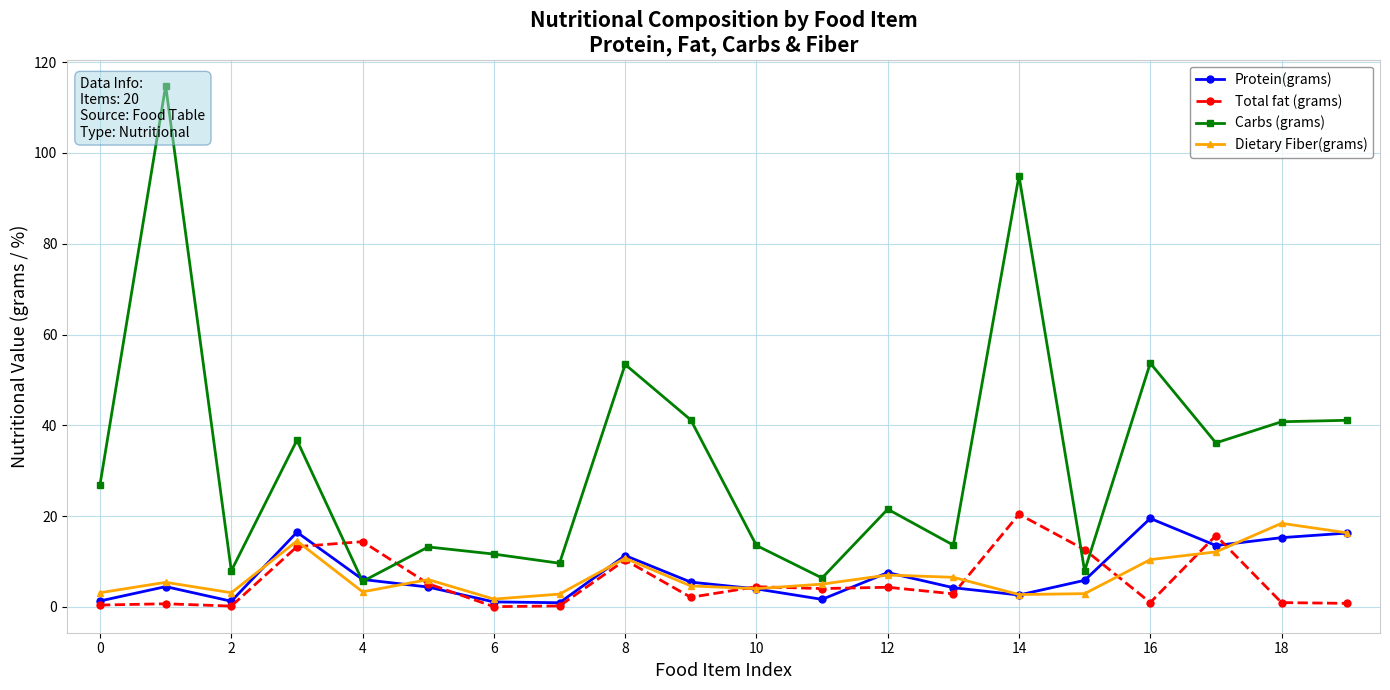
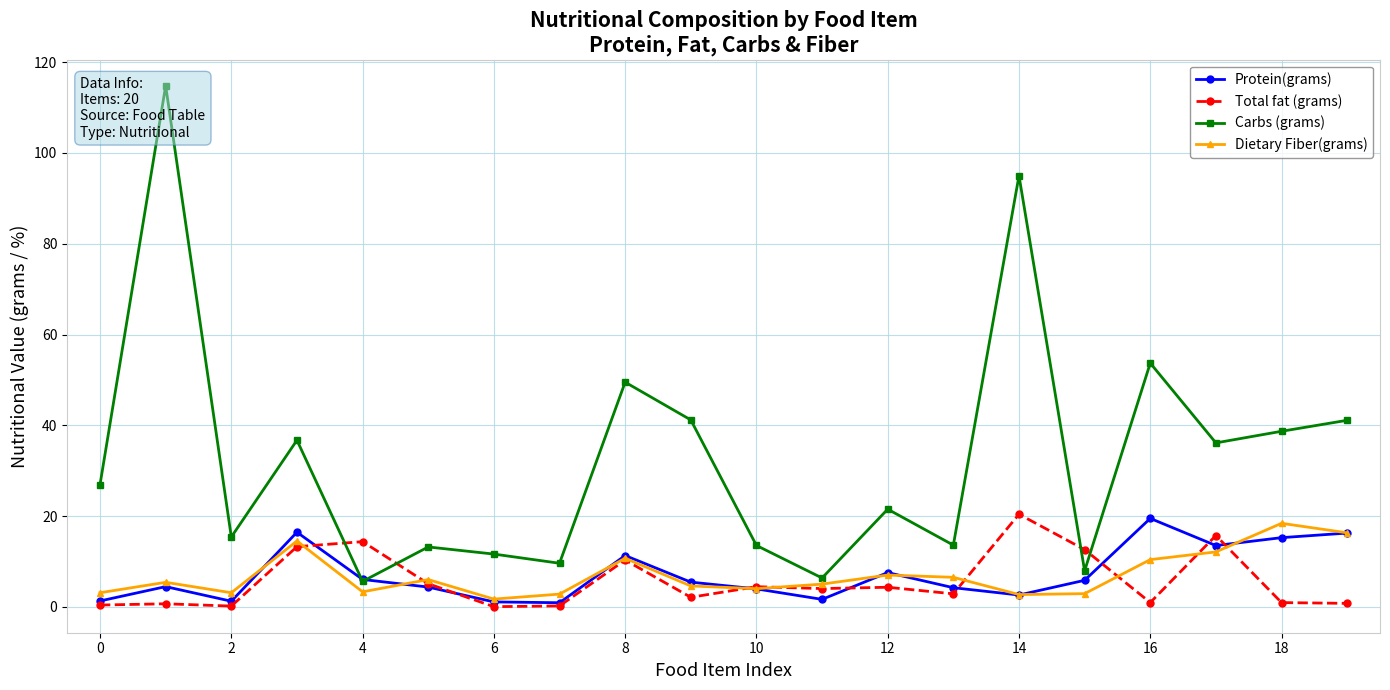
  {
    "Protein(grams)": {
      "0": 1,
      "2": 1,
      "6": 1,
      "8": 11,
      "16": 19,
      "18": 15
    },
    "Total fat (grams)": {
      "0": 0,
      "2": 0,
      "4": 14,
      "6": 0,
      "12": 4,
      "14": 20,
      "16": 1,
      "18": 1
    },
    "Carbs (grams)": {
      "0": 27,
-     "2": 8,
+     "2": 15,
      "6": 12,
-     "8": 53,
+     "8": 50,
      "10": 14,
      "12": 22,
      "14": 95,
      "16": 54,
-     "18": 41
+     "18": 39
    },
    "Dietary Fiber(grams)": {
      "0": 3,
      "2": 3,
      "4": 3,
      "6": 2,
      "16": 10,
      "18": 18
    }
  }
